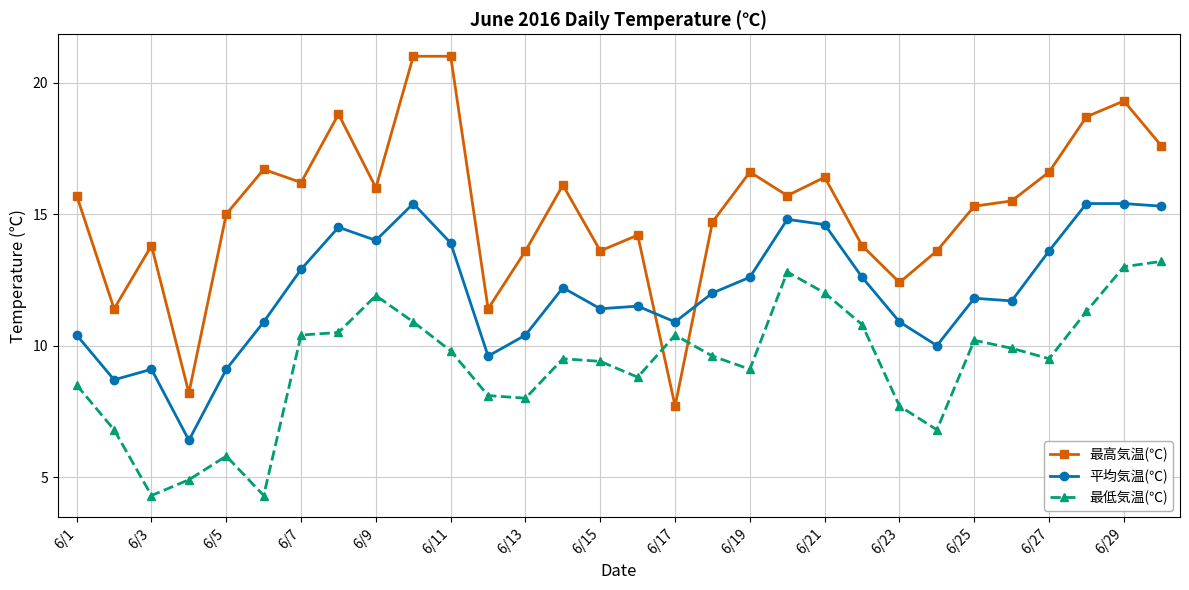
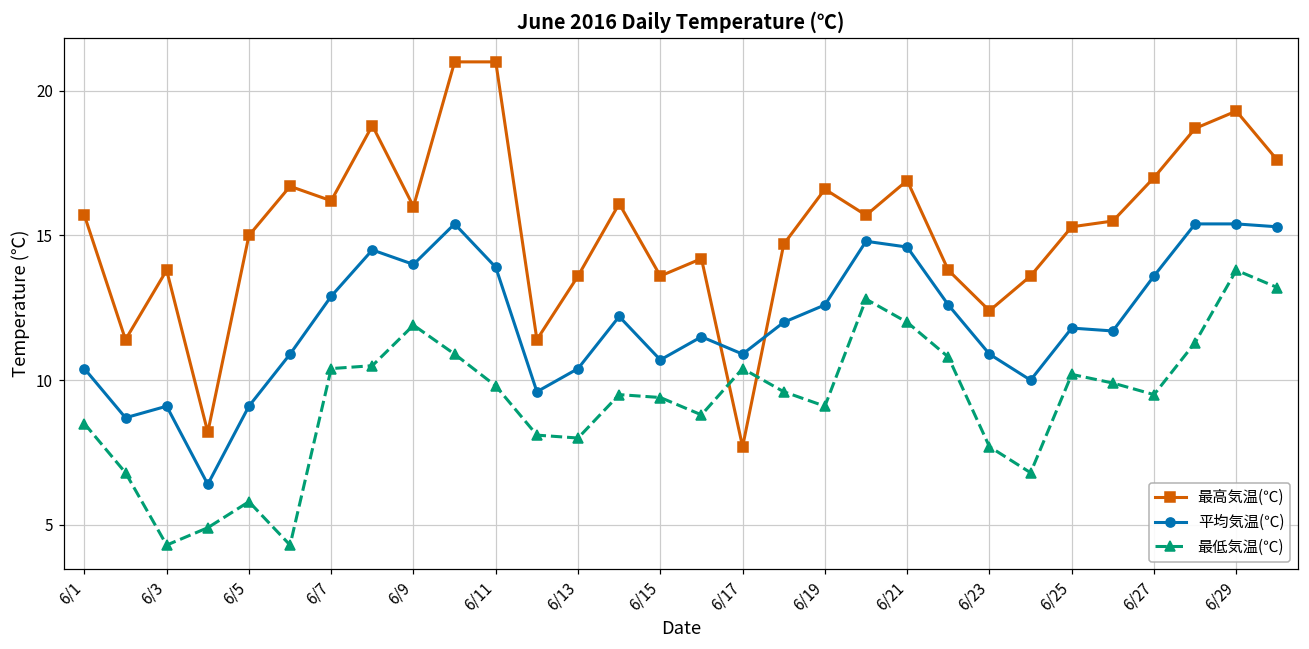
  {
    "最高気温(℃)": {
      "6/1": 15.7,
      "6/3": 13.8,
      "6/5": 15.0,
      "6/7": 16.2,
      "6/9": 16.0,
      "6/11": 21.0,
      "6/13": 13.6,
      "6/15": 13.6,
      "6/17": 7.7,
      "6/19": 16.6,
-     "6/21": 16.4,
+     "6/21": 16.9,
      "6/23": 12.4,
      "6/25": 15.3,
-     "6/27": 16.6,
+     "6/27": 17.0,
      "6/29": 19.3
    },
    "平均気温(℃)": {
      "6/1": 10.4,
      "6/3": 9.1,
      "6/5": 9.1,
      "6/7": 12.9,
      "6/9": 14.0,
      "6/11": 13.9,
      "6/13": 10.4,
-     "6/15": 11.4,
+     "6/15": 10.7,
      "6/17": 10.9,
      "6/19": 12.6,
      "6/21": 14.6,
      "6/23": 10.9,
      "6/25": 11.8,
      "6/27": 13.6,
      "6/29": 15.4
    },
    "最低気温(℃)": {
      "6/1": 8.5,
      "6/3": 4.3,
      "6/5": 5.8,
      "6/7": 10.4,
      "6/9": 11.9,
      "6/11": 9.8,
      "6/13": 8.0,
      "6/15": 9.4,
      "6/17": 10.4,
      "6/19": 9.1,
      "6/21": 12.0,
      "6/23": 7.7,
      "6/25": 10.2,
      "6/27": 9.5,
-     "6/29": 13.0
+     "6/29": 13.8
    }
  }
